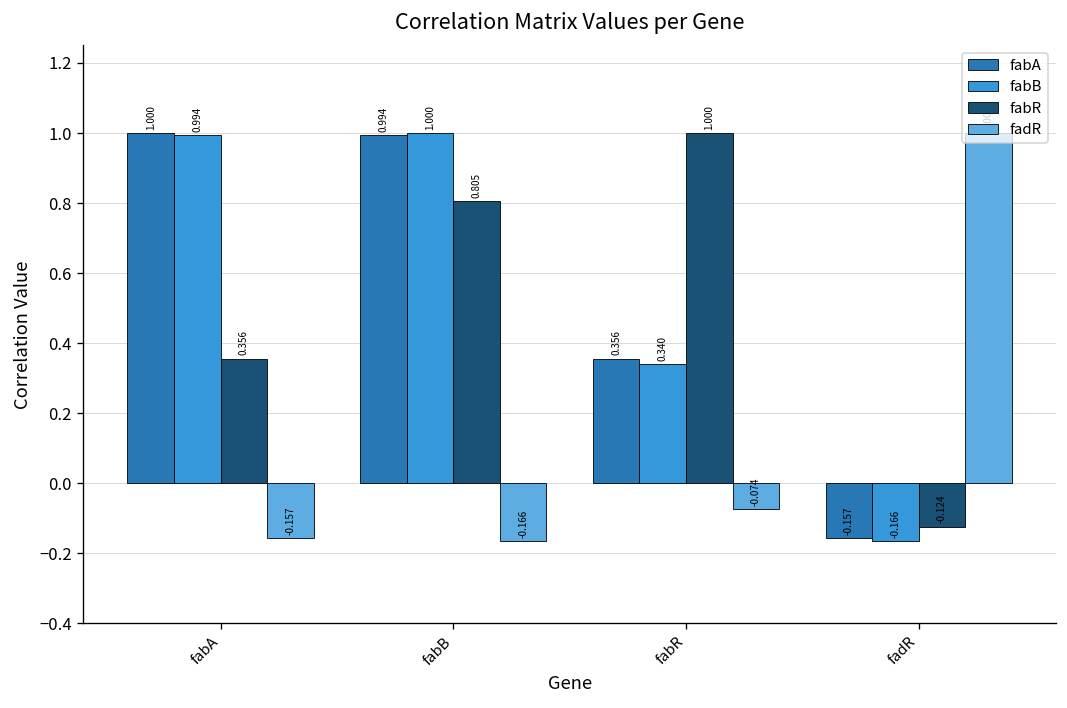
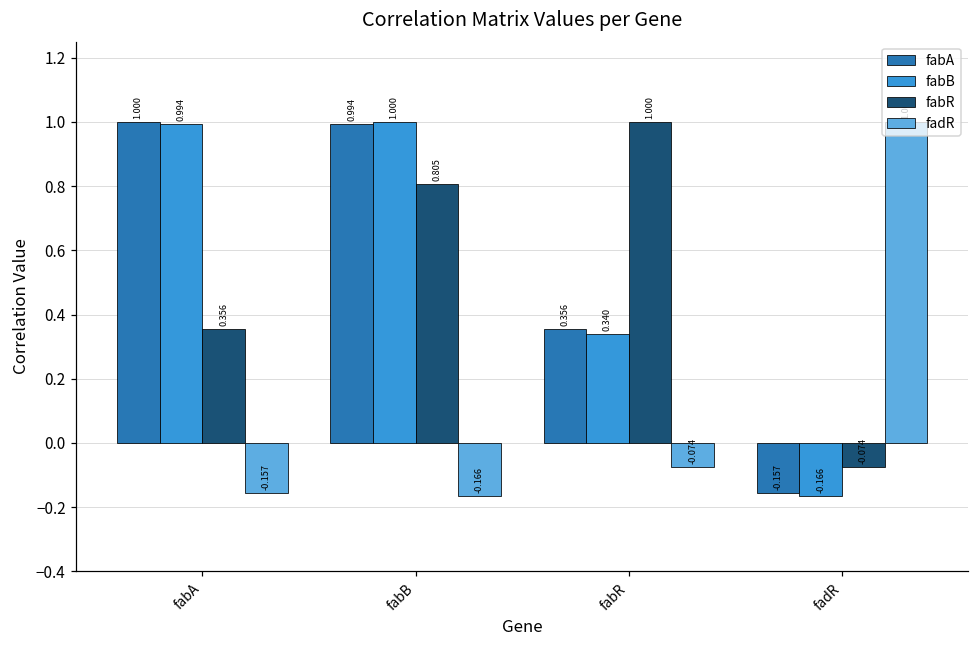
  {
    "fabR": {
      "fabA": 0.356,
      "fabB": 0.805,
      "fabR": 1.000,
-     "fadR": -0.124
+     "fadR": -0.074
    }
  }
